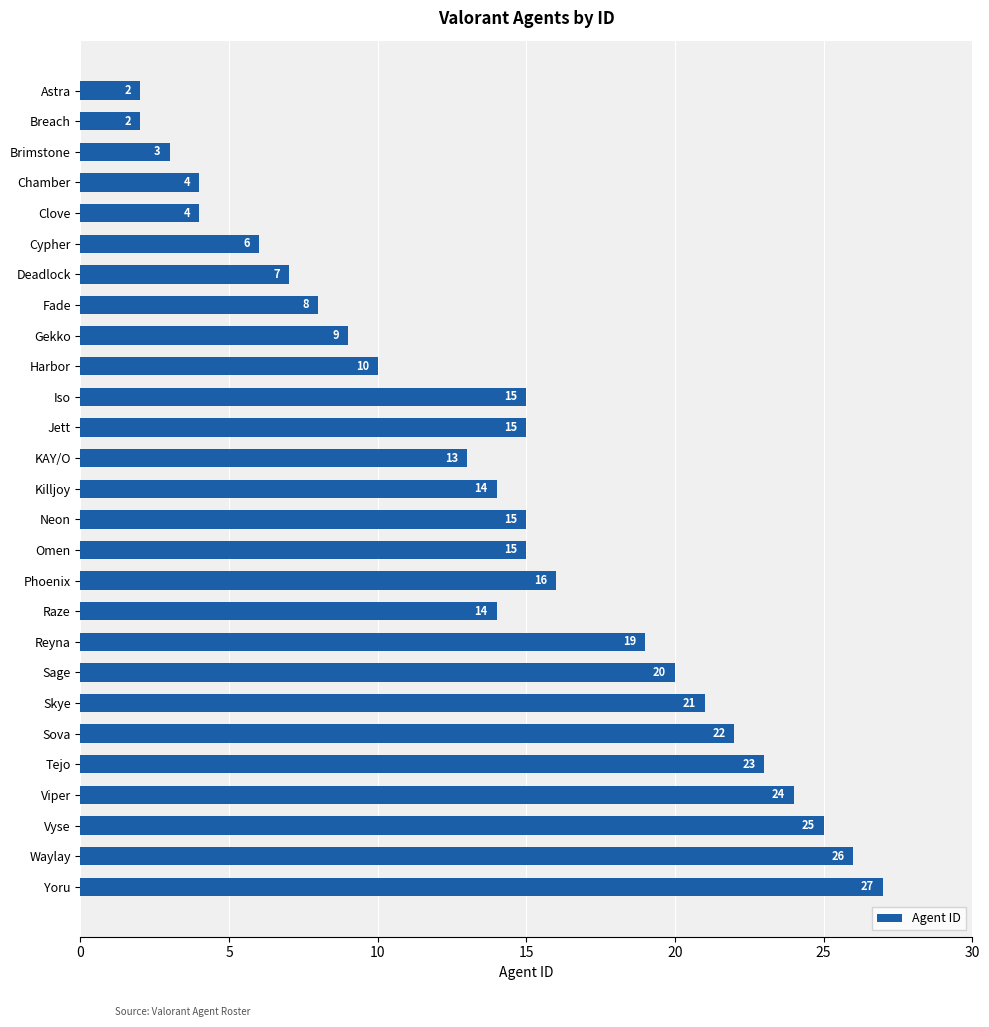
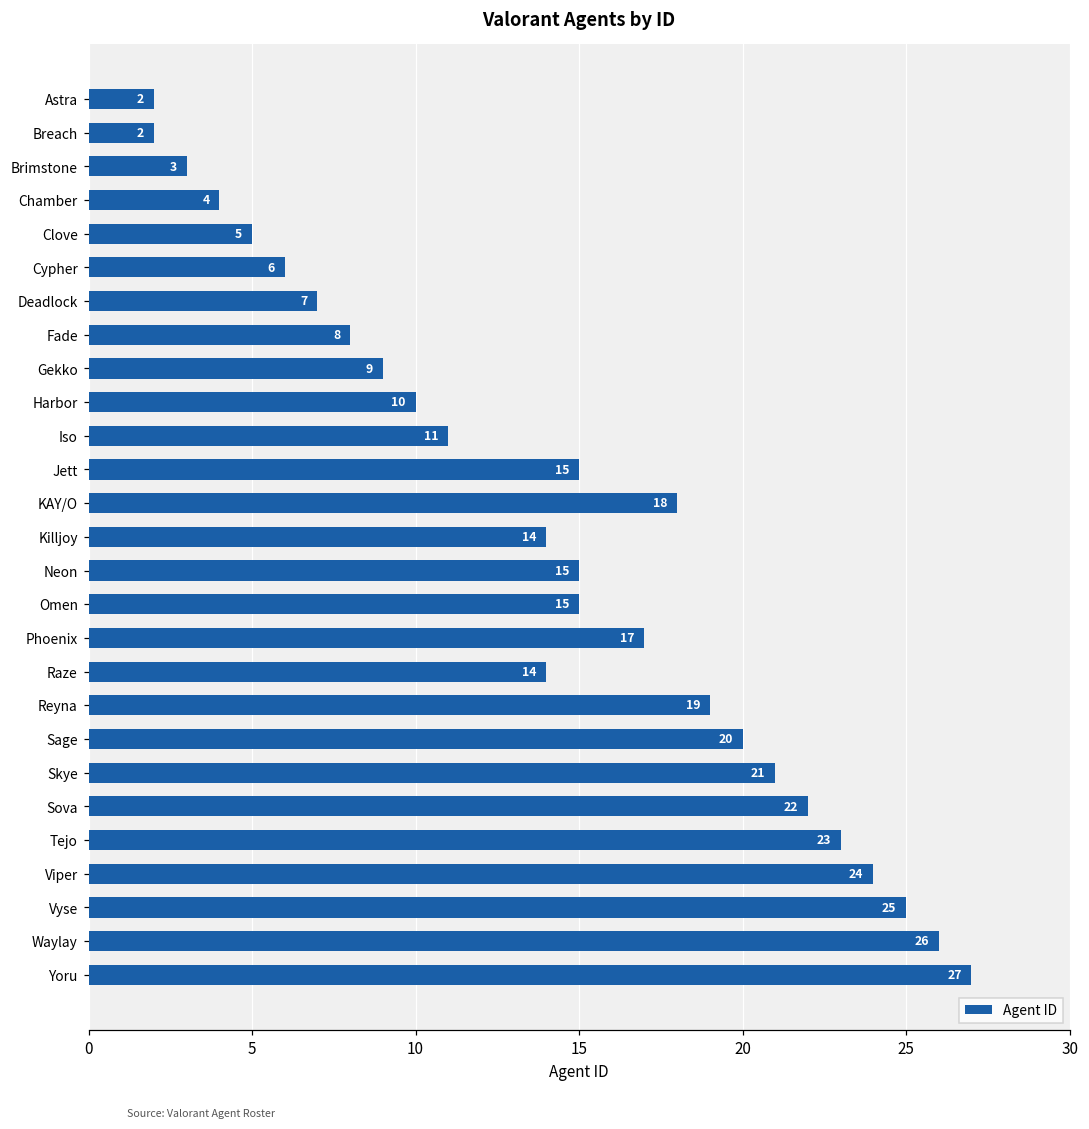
  {
    "Astra": 2,
    "Breach": 2,
    "Brimstone": 3,
    "Chamber": 4,
-   "Clove": 4,
+   "Clove": 5,
    "Cypher": 6,
    "Deadlock": 7,
    "Fade": 8,
    "Gekko": 9,
    "Harbor": 10,
-   "Iso": 15,
+   "Iso": 11,
    "Jett": 15,
-   "KAY/O": 13,
+   "KAY/O": 18,
    "Killjoy": 14,
    "Neon": 15,
    "Omen": 15,
-   "Phoenix": 16,
+   "Phoenix": 17,
    "Raze": 14,
    "Reyna": 19,
    "Sage": 20,
    "Skye": 21,
    "Sova": 22,
    "Tejo": 23,
    "Viper": 24,
    "Vyse": 25,
    "Waylay": 26,
    "Yoru": 27
  }
